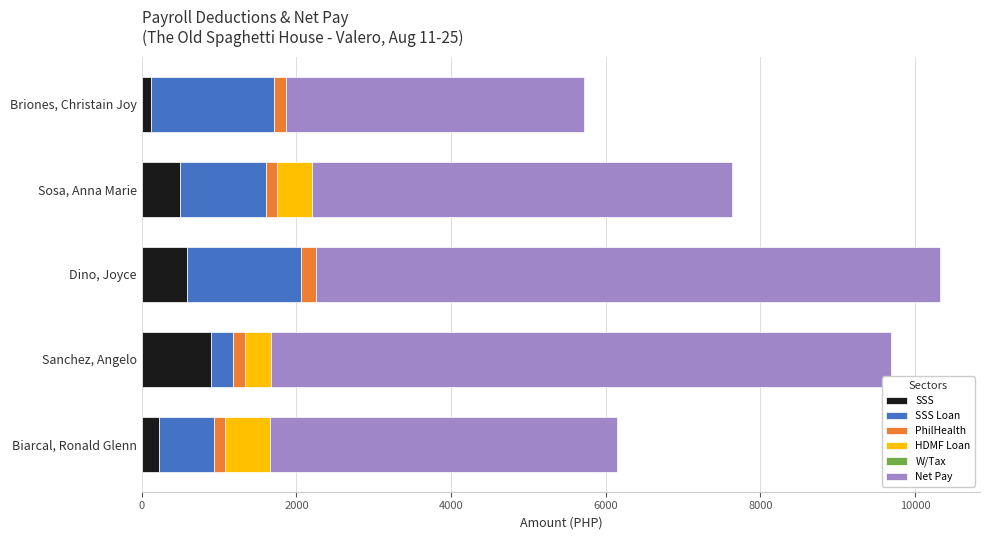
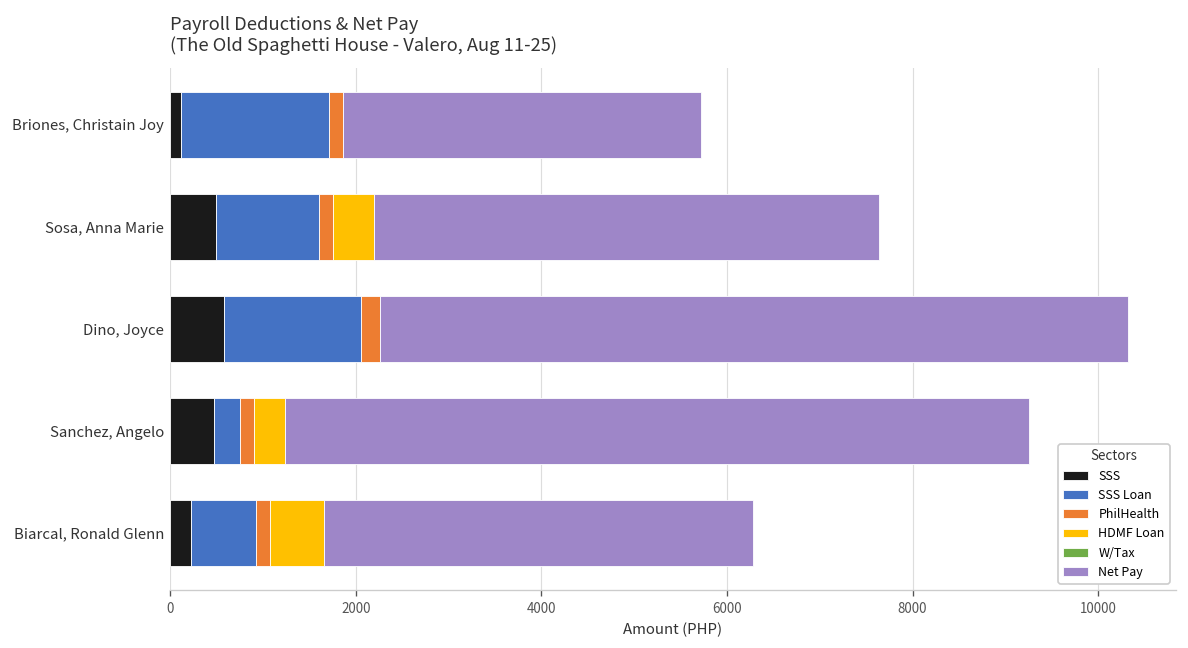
  {
    "SSS": {
      "Briones, Christain Joy": 100,
      "Sosa, Anna Marie": 500,
      "Dino, Joyce": 600,
-     "Sanchez, Angelo": 900,
+     "Sanchez, Angelo": 500,
      "Biarcal, Ronald Glenn": 200
    },
    "SSS Loan": {
      "Briones, Christain Joy": 1600,
      "Sosa, Anna Marie": 1100,
      "Dino, Joyce": 1500,
      "Sanchez, Angelo": 300,
      "Biarcal, Ronald Glenn": 700
    },
    "PhilHealth": {
      "Briones, Christain Joy": 200,
      "Sosa, Anna Marie": 200,
      "Dino, Joyce": 200,
      "Sanchez, Angelo": 200,
      "Biarcal, Ronald Glenn": 200
    },
    "W/Tax": {
      "Briones, Christain Joy": 0,
      "Dino, Joyce": 0
    },
    "Net Pay": {
      "Briones, Christain Joy": 3900,
      "Sosa, Anna Marie": 5400,
      "Dino, Joyce": 8100,
      "Sanchez, Angelo": 8000,
-     "Biarcal, Ronald Glenn": 4500
+     "Biarcal, Ronald Glenn": 4600
    }
  }
